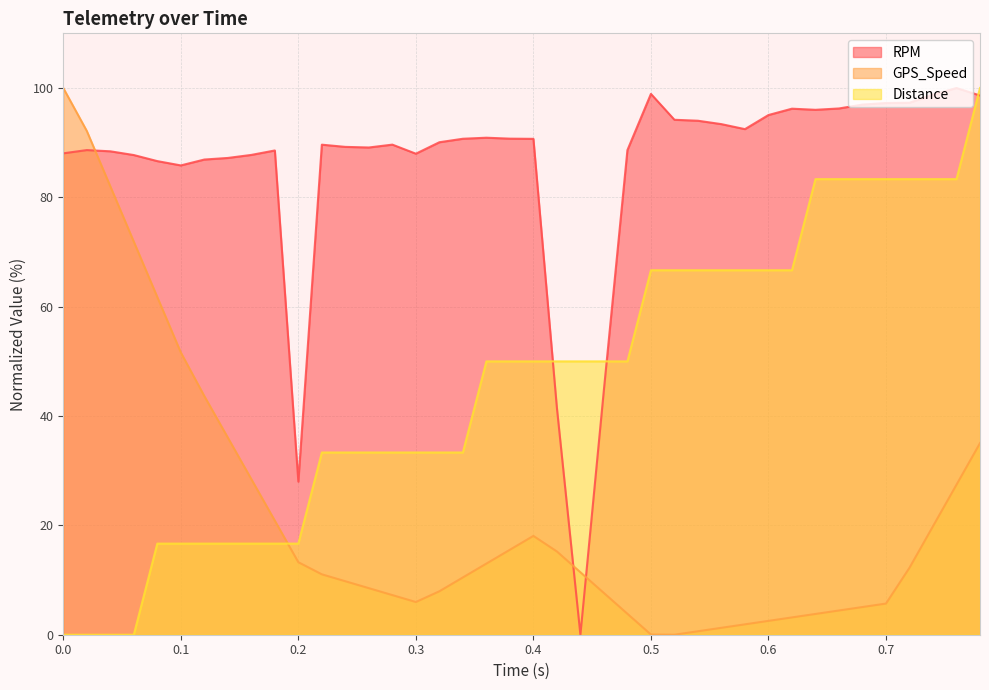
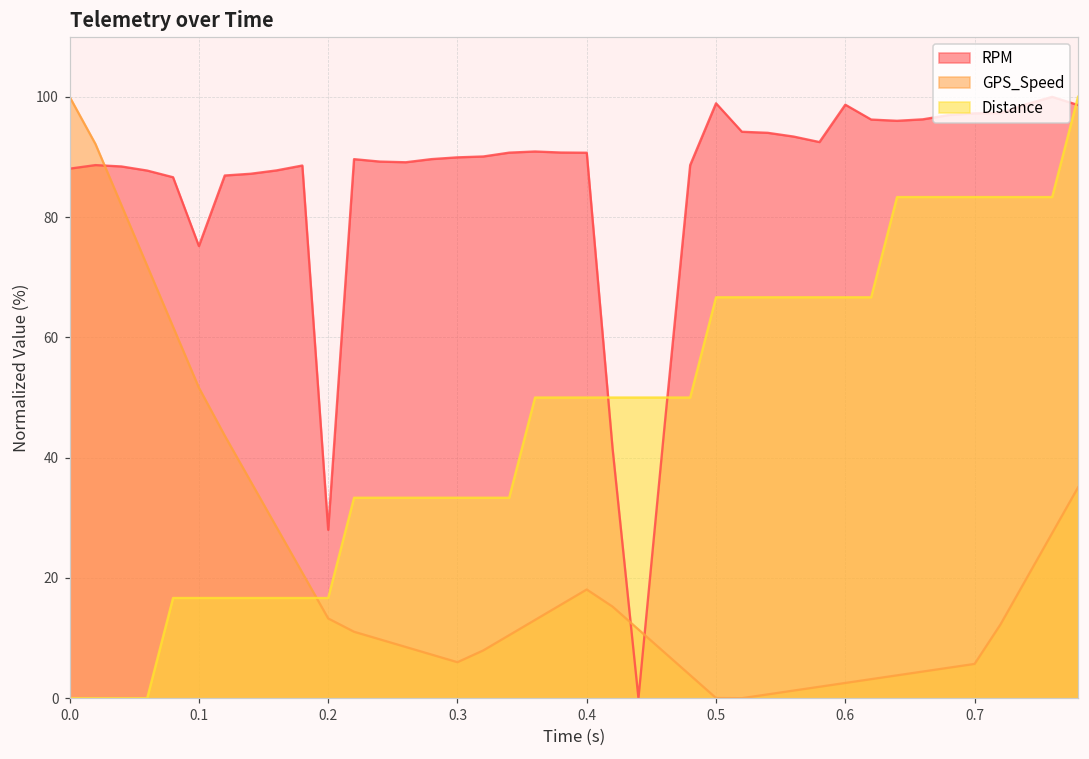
  {
    "RPM": {
      "0.0": 88,
-     "0.1": 86,
+     "0.1": 75,
      "0.2": 28,
-     "0.3": 88,
+     "0.3": 90,
      "0.4": 91,
      "0.5": 99,
-     "0.6": 95
+     "0.6": 99
    }
  }
